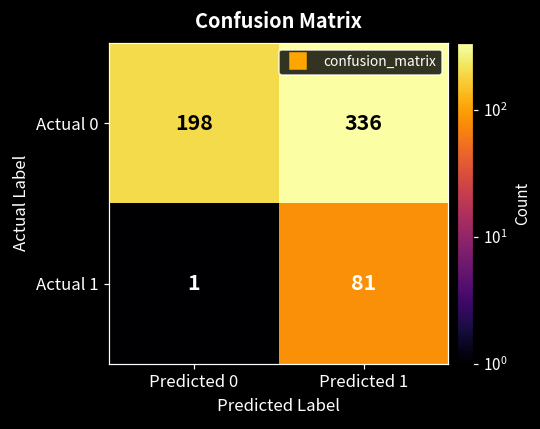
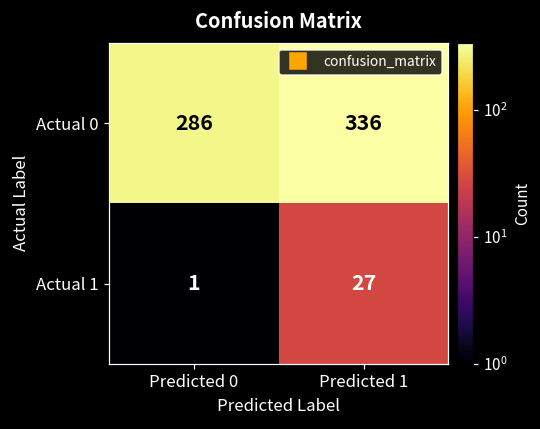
  {
    "Actual 0": {
-     "Predicted 0": 198,
+     "Predicted 0": 286,
      "Predicted 1": 336
    },
    "Actual 1": {
      "Predicted 0": 1,
-     "Predicted 1": 81
+     "Predicted 1": 27
    }
  }
